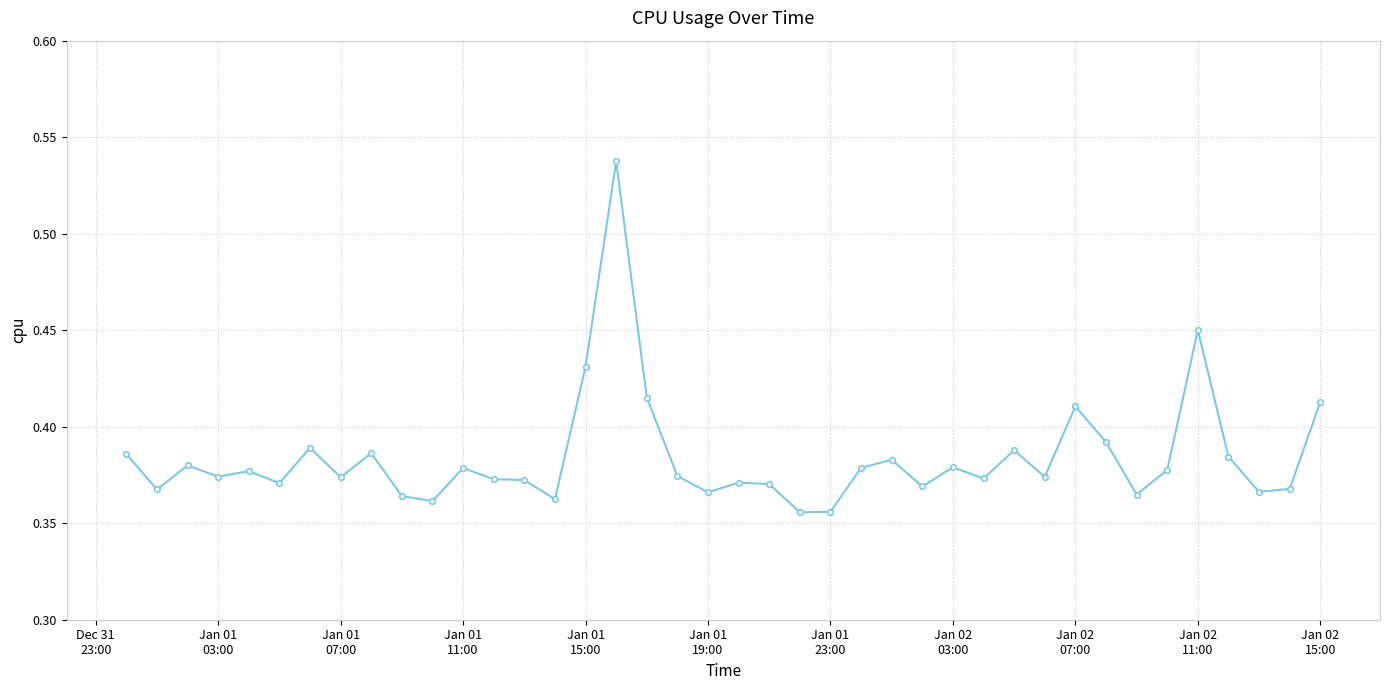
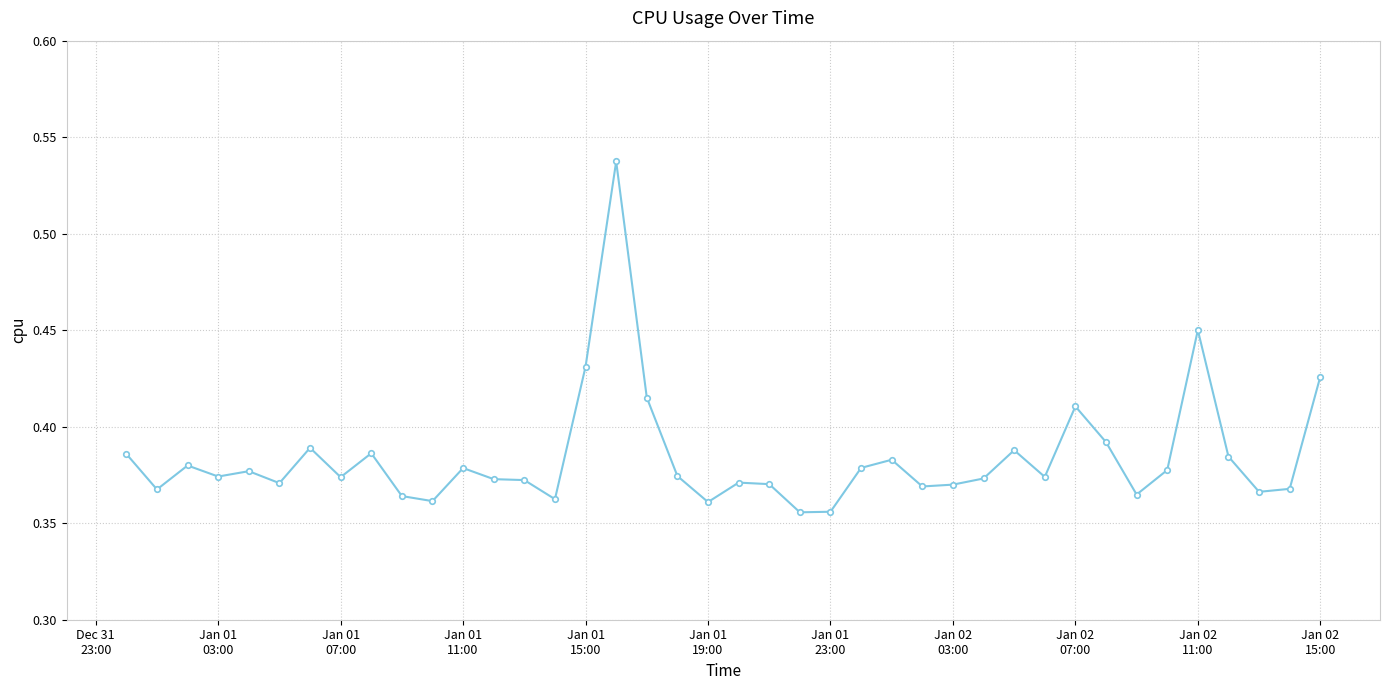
  {
    "Jan 01 03:00": 0.374,
    "Jan 01 07:00": 0.374,
    "Jan 01 11:00": 0.379,
    "Jan 01 15:00": 0.431,
-   "Jan 01 19:00": 0.366,
+   "Jan 01 19:00": 0.361,
    "Jan 01 23:00": 0.356,
-   "Jan 02 03:00": 0.379,
+   "Jan 02 03:00": 0.370,
    "Jan 02 07:00": 0.411,
    "Jan 02 11:00": 0.450,
-   "Jan 02 15:00": 0.413
+   "Jan 02 15:00": 0.426
  }
